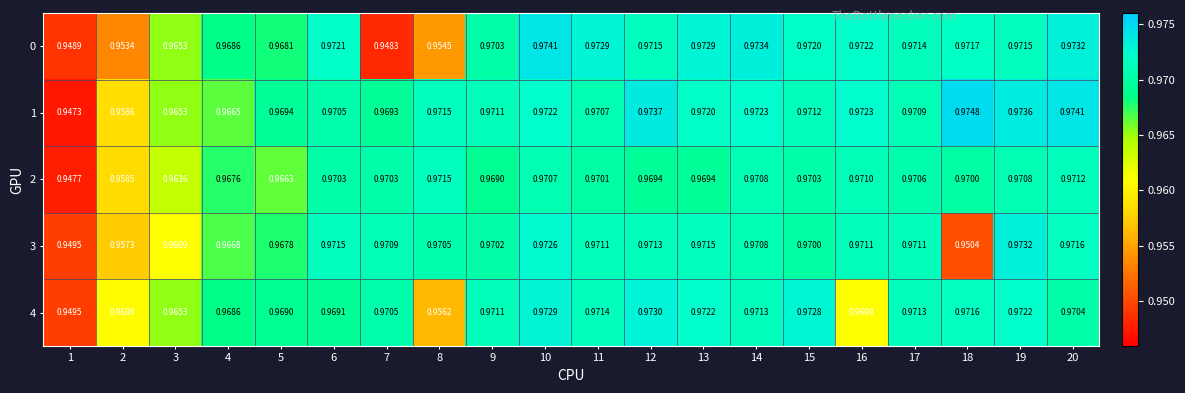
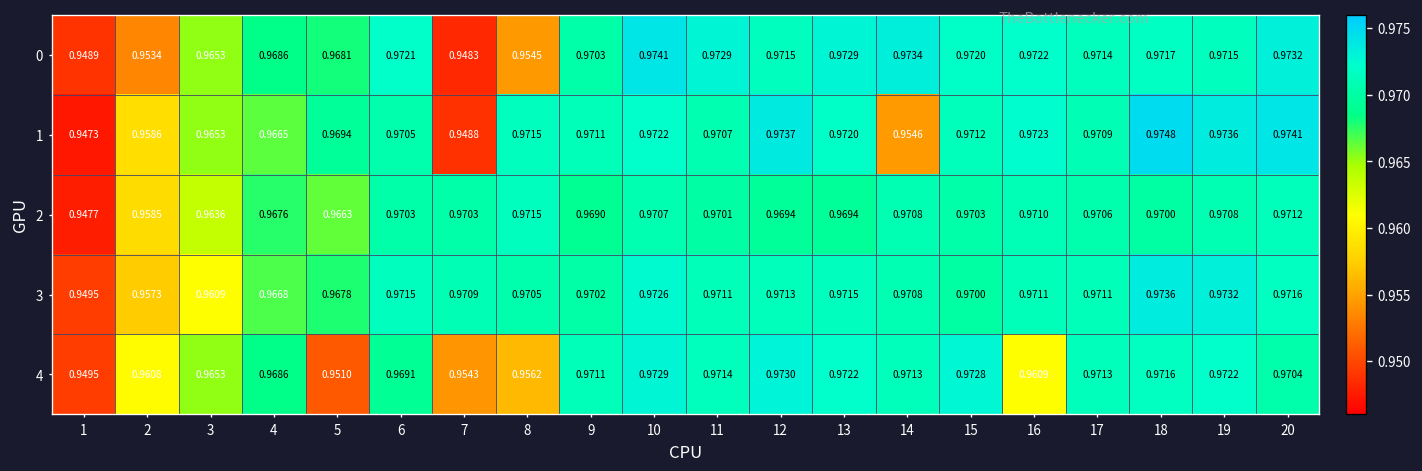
  {
    "0": {
      "1": 0.9489,
      "2": 0.9534,
      "3": 0.9653,
      "4": 0.9686,
      "5": 0.9681,
      "6": 0.9721,
      "7": 0.9483,
      "8": 0.9545,
      "9": 0.9703,
      "10": 0.9741,
      "11": 0.9729,
      "12": 0.9715,
      "13": 0.9729,
      "14": 0.9734,
      "15": 0.9720,
      "16": 0.9722,
      "17": 0.9714,
      "18": 0.9717,
      "19": 0.9715,
      "20": 0.9732
    },
    "1": {
      "1": 0.9473,
      "2": 0.9586,
      "3": 0.9653,
      "4": 0.9665,
      "5": 0.9694,
      "6": 0.9705,
-     "7": 0.9693,
+     "7": 0.9488,
      "8": 0.9715,
      "9": 0.9711,
      "10": 0.9722,
      "11": 0.9707,
      "12": 0.9737,
      "13": 0.9720,
-     "14": 0.9723,
+     "14": 0.9546,
      "15": 0.9712,
      "16": 0.9723,
      "17": 0.9709,
      "18": 0.9748,
      "19": 0.9736,
      "20": 0.9741
    },
    "2": {
      "1": 0.9477,
      "2": 0.9585,
      "3": 0.9636,
      "4": 0.9676,
      "5": 0.9663,
      "6": 0.9703,
      "7": 0.9703,
      "8": 0.9715,
      "9": 0.9690,
      "10": 0.9707,
      "11": 0.9701,
      "12": 0.9694,
      "13": 0.9694,
      "14": 0.9708,
      "15": 0.9703,
      "16": 0.9710,
      "17": 0.9706,
      "18": 0.9700,
      "19": 0.9708,
      "20": 0.9712
    },
    "3": {
      "1": 0.9495,
      "2": 0.9573,
      "3": 0.9609,
      "4": 0.9668,
      "5": 0.9678,
      "6": 0.9715,
      "7": 0.9709,
      "8": 0.9705,
      "9": 0.9702,
      "10": 0.9726,
      "11": 0.9711,
      "12": 0.9713,
      "13": 0.9715,
      "14": 0.9708,
      "15": 0.9700,
      "16": 0.9711,
      "17": 0.9711,
-     "18": 0.9504,
+     "18": 0.9736,
      "19": 0.9732,
      "20": 0.9716
    },
    "4": {
      "1": 0.9495,
      "2": 0.9608,
      "3": 0.9653,
      "4": 0.9686,
-     "5": 0.9690,
+     "5": 0.9510,
      "6": 0.9691,
-     "7": 0.9705,
+     "7": 0.9543,
      "8": 0.9562,
      "9": 0.9711,
      "10": 0.9729,
      "11": 0.9714,
      "12": 0.9730,
      "13": 0.9722,
      "14": 0.9713,
      "15": 0.9728,
      "16": 0.9609,
      "17": 0.9713,
      "18": 0.9716,
      "19": 0.9722,
      "20": 0.9704
    }
  }
